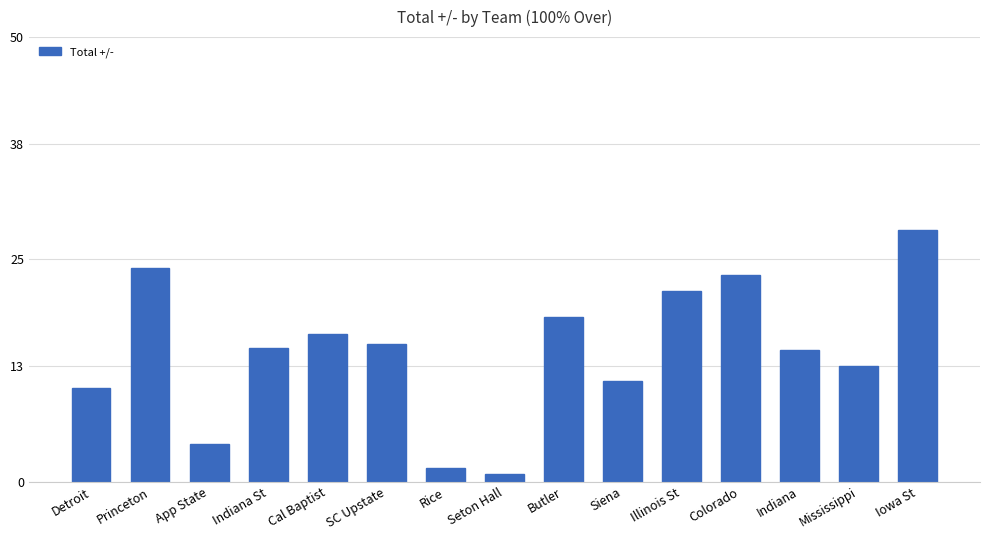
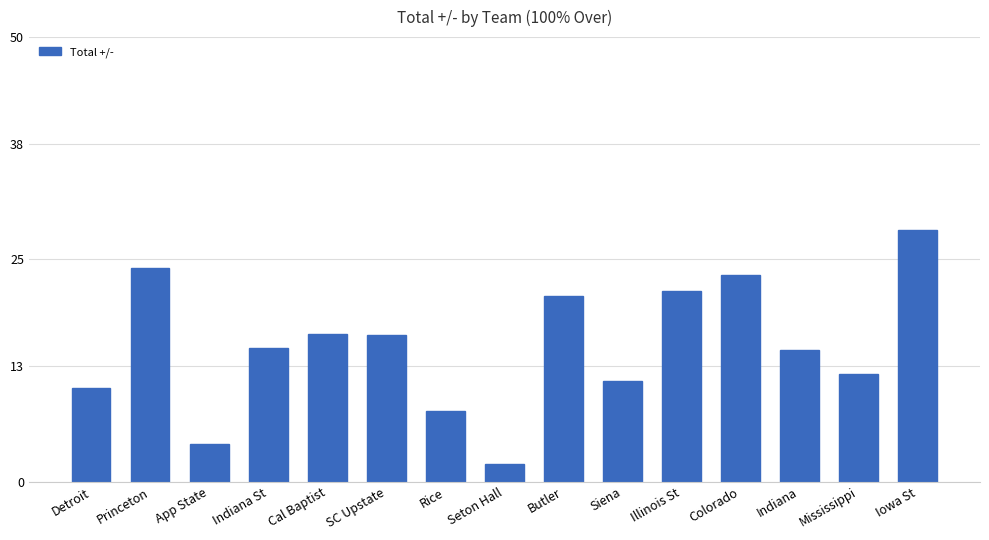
  {
    "Detroit": 11,
    "Princeton": 24,
    "App State": 4,
    "Indiana St": 15,
    "Cal Baptist": 17,
-   "SC Upstate": 16,
-   "Rice": 2,
-   "Seton Hall": 1,
-   "Butler": 19,
+   "SC Upstate": 17,
+   "Rice": 8,
+   "Seton Hall": 2,
+   "Butler": 21,
    "Siena": 11,
    "Illinois St": 22,
    "Colorado": 23,
    "Indiana": 15,
-   "Mississippi": 13,
+   "Mississippi": 12,
    "Iowa St": 28
  }
